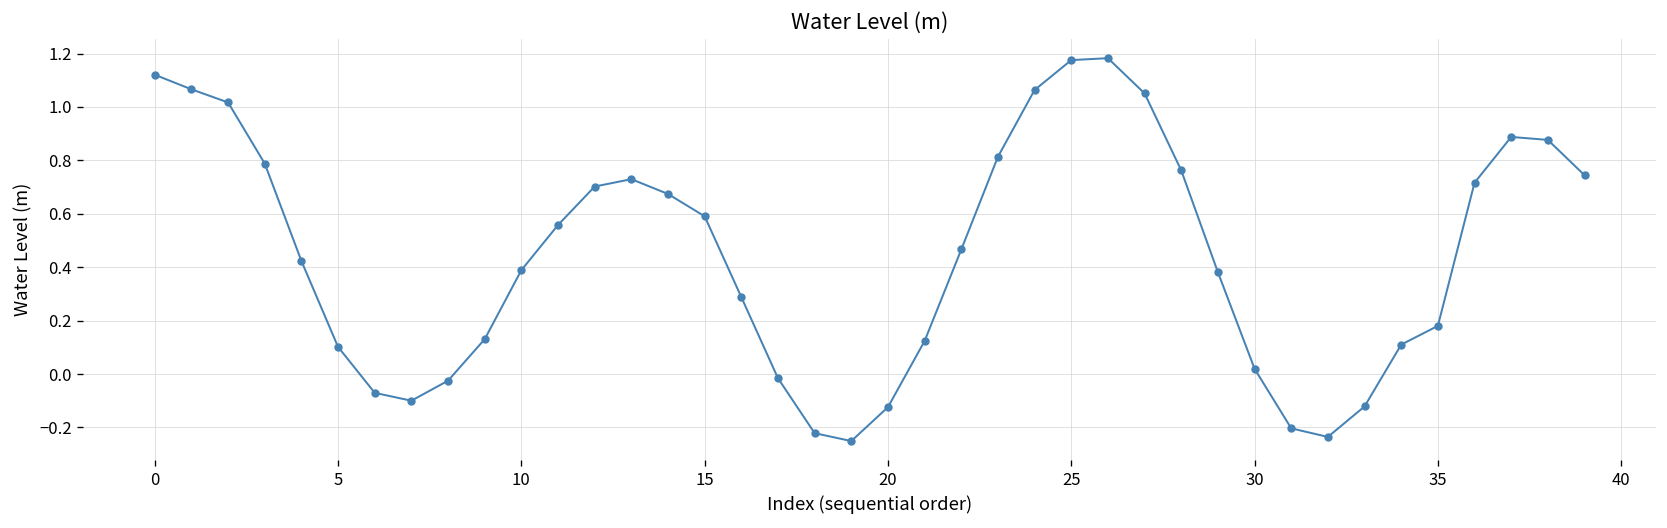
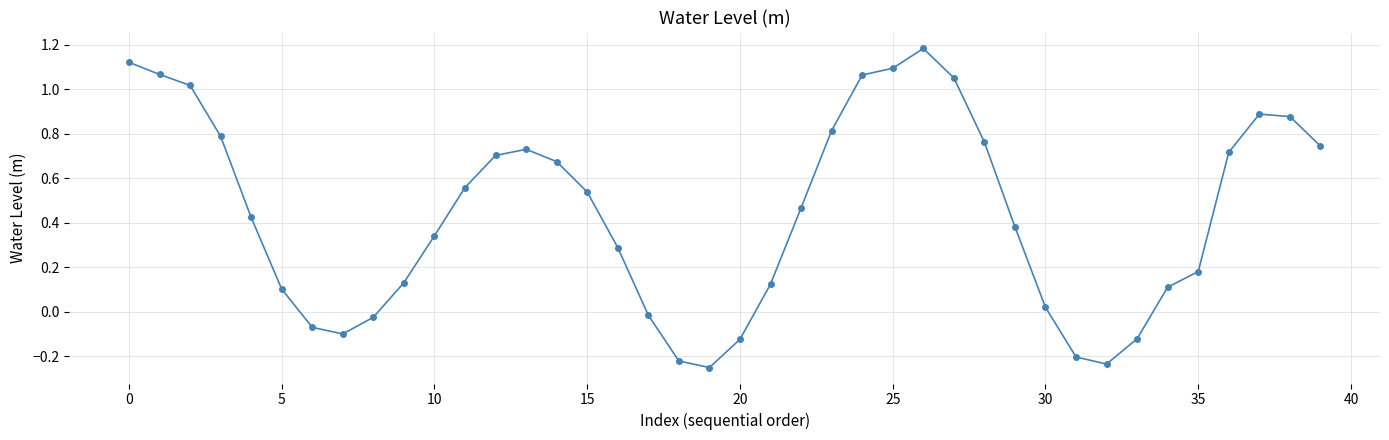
  {
    "0": 1.12,
    "5": 0.10,
-   "10": 0.39,
-   "15": 0.59,
+   "10": 0.34,
+   "15": 0.54,
    "20": -0.12,
-   "25": 1.18,
+   "25": 1.09,
    "30": 0.02,
    "35": 0.18
  }
